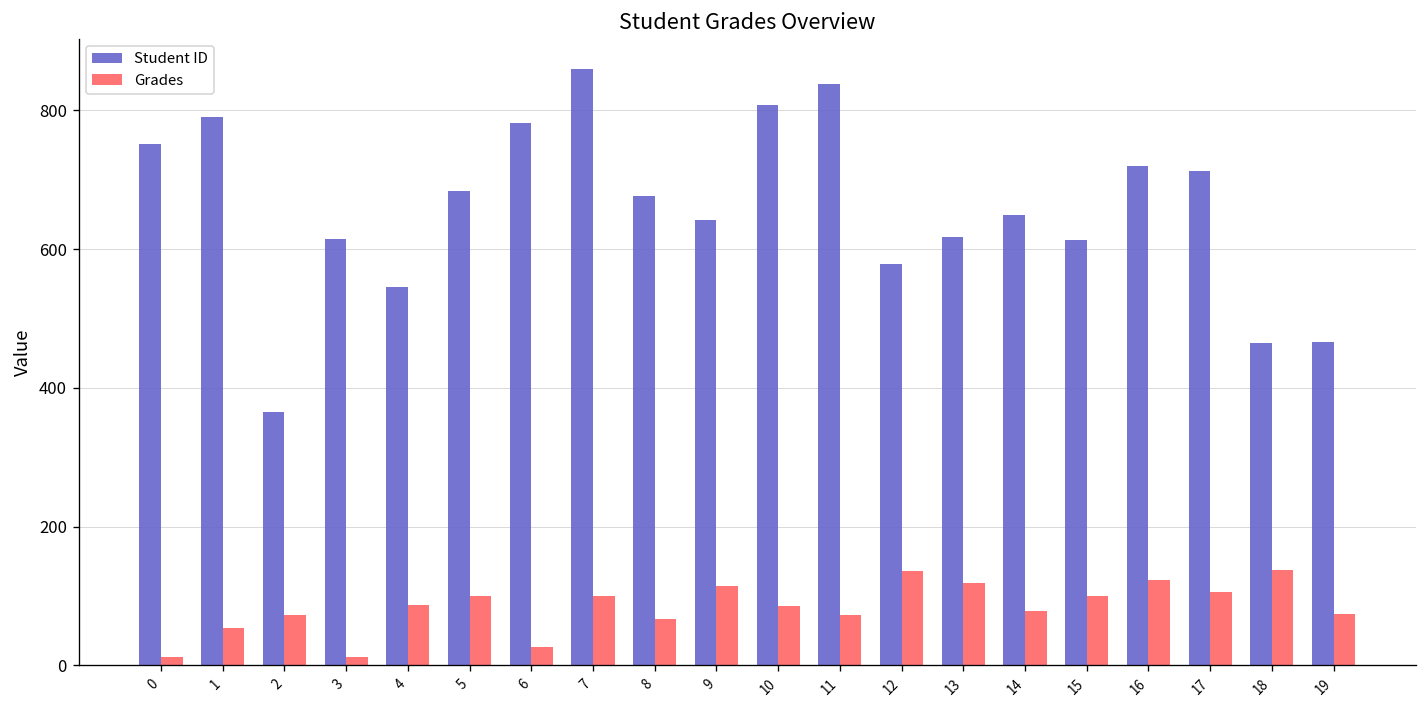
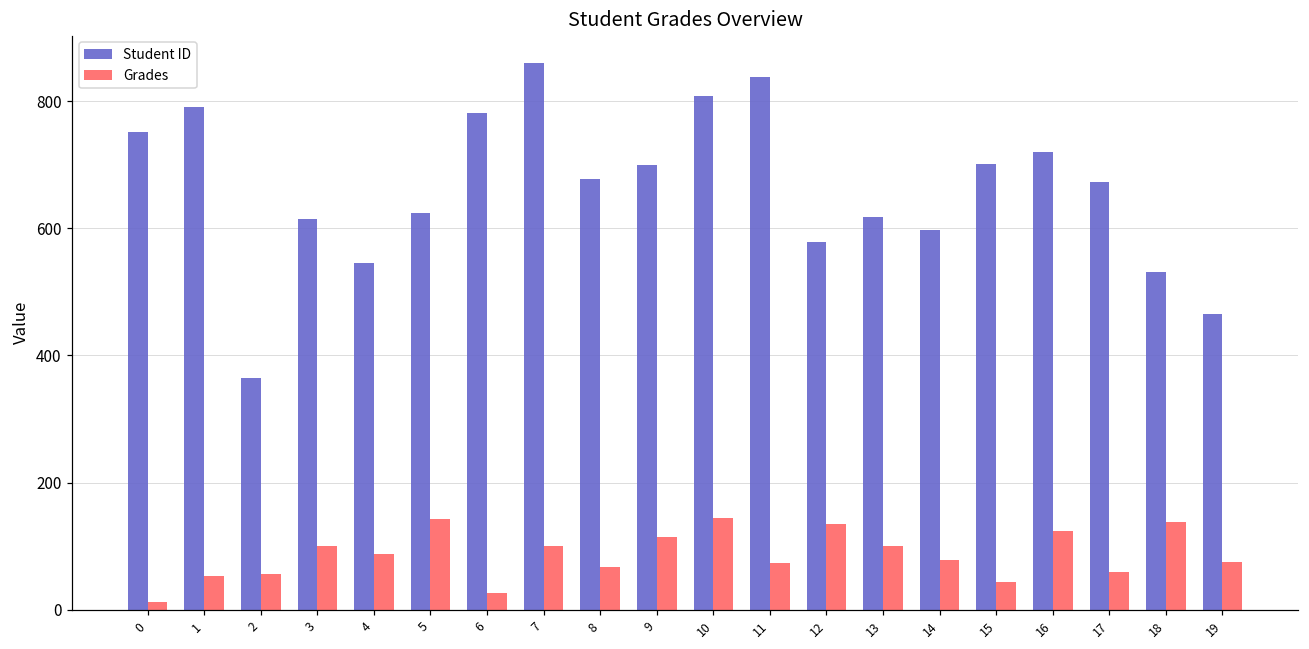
  {
    "Student ID": {
      "0": 750,
      "1": 790,
      "2": 370,
      "3": 610,
      "4": 550,
-     "5": 680,
+     "5": 620,
      "6": 780,
      "7": 860,
      "8": 680,
-     "9": 640,
+     "9": 700,
      "10": 810,
      "11": 840,
      "12": 580,
      "13": 620,
-     "14": 650,
-     "15": 610,
+     "14": 600,
+     "15": 700,
      "16": 720,
-     "17": 710,
-     "18": 470,
+     "17": 670,
+     "18": 530,
      "19": 470
    },
    "Grades": {
      "0": 10,
      "1": 50,
-     "2": 70,
-     "3": 10,
+     "2": 60,
+     "3": 100,
      "4": 90,
-     "5": 100,
+     "5": 140,
      "6": 30,
      "7": 100,
      "8": 70,
      "9": 110,
-     "10": 80,
+     "10": 140,
      "11": 70,
      "12": 140,
-     "13": 120,
+     "13": 100,
      "14": 80,
-     "15": 100,
+     "15": 40,
      "16": 120,
-     "17": 110,
+     "17": 60,
      "18": 140,
      "19": 70
    }
  }
